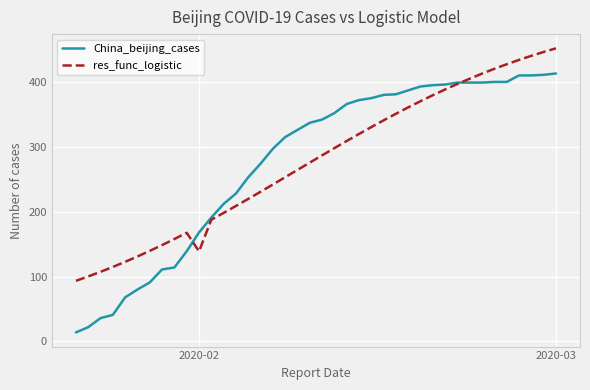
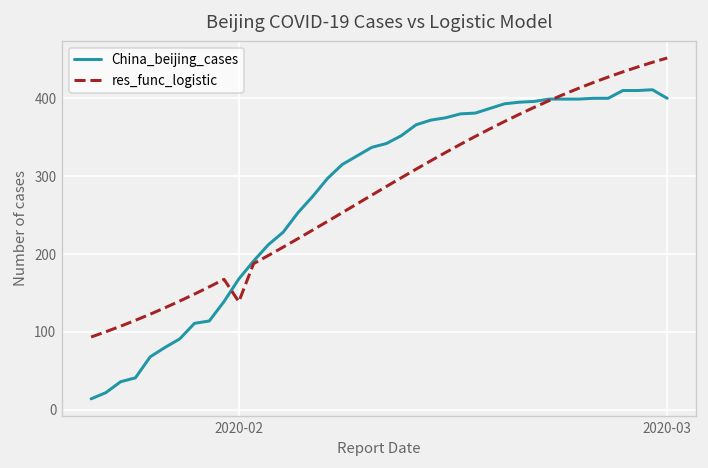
  {
    "China_beijing_cases": {
      "2020-02": 170,
-     "2020-03": 410
+     "2020-03": 400
    },
    "res_func_logistic": {
      "2020-02": 140,
      "2020-03": 450
    }
  }
